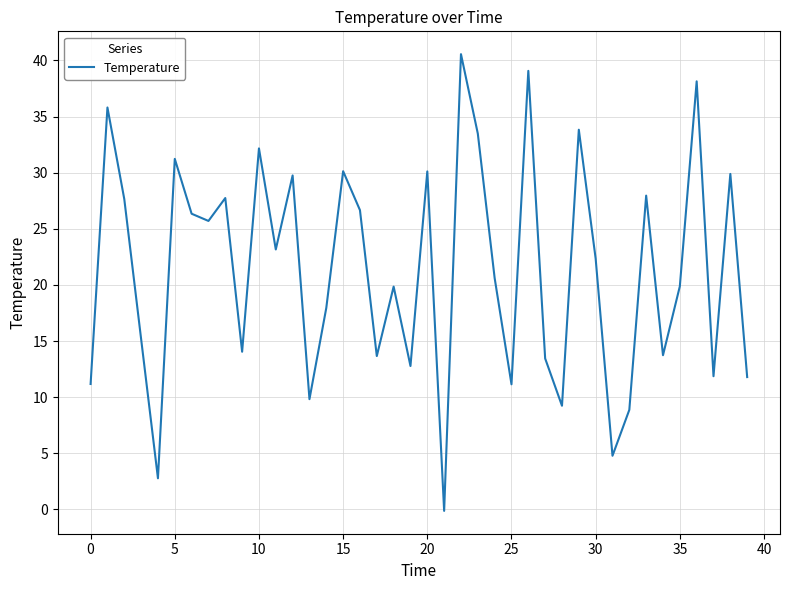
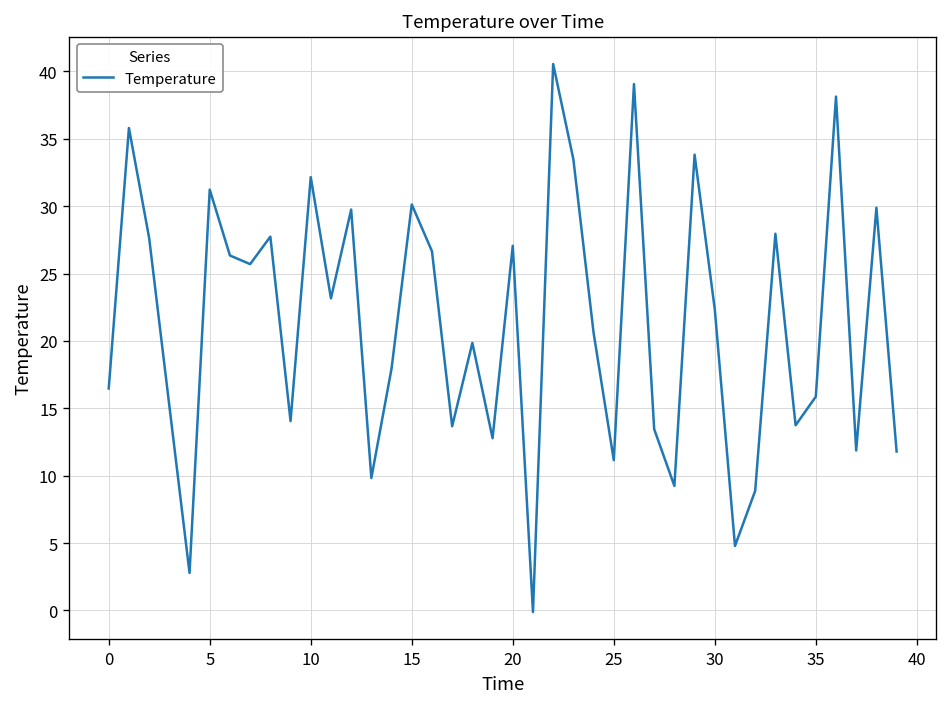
  {
-   "0": 11.2,
+   "0": 16.5,
    "5": 31.2,
    "10": 32.2,
    "15": 30.1,
-   "20": 30.1,
+   "20": 27.1,
    "25": 11.1,
    "30": 22.3,
-   "35": 19.9
+   "35": 15.9
  }
